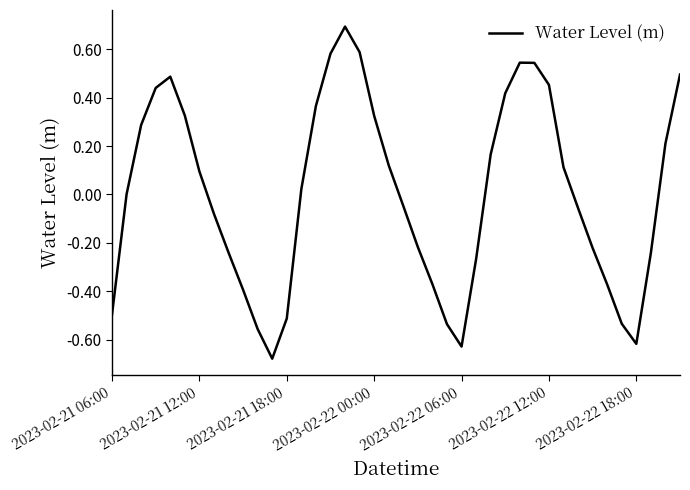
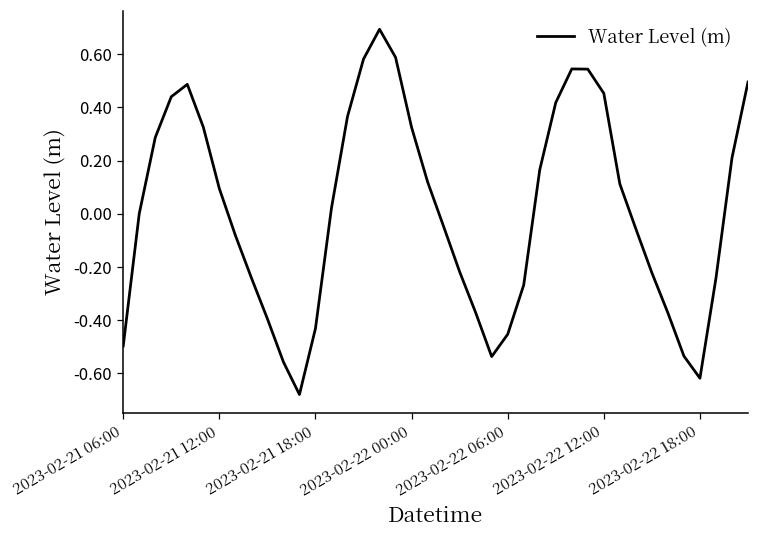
  {
    "2023-02-21 06:00": -0.50,
    "2023-02-21 12:00": 0.10,
-   "2023-02-21 18:00": -0.51,
+   "2023-02-21 18:00": -0.43,
    "2023-02-22 00:00": 0.33,
-   "2023-02-22 06:00": -0.63,
+   "2023-02-22 06:00": -0.45,
    "2023-02-22 12:00": 0.45,
    "2023-02-22 18:00": -0.62
  }
